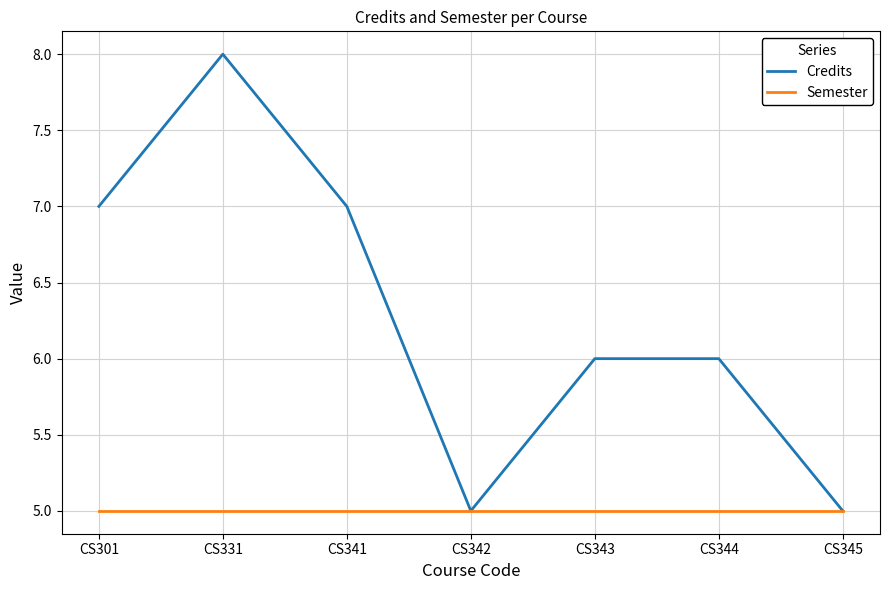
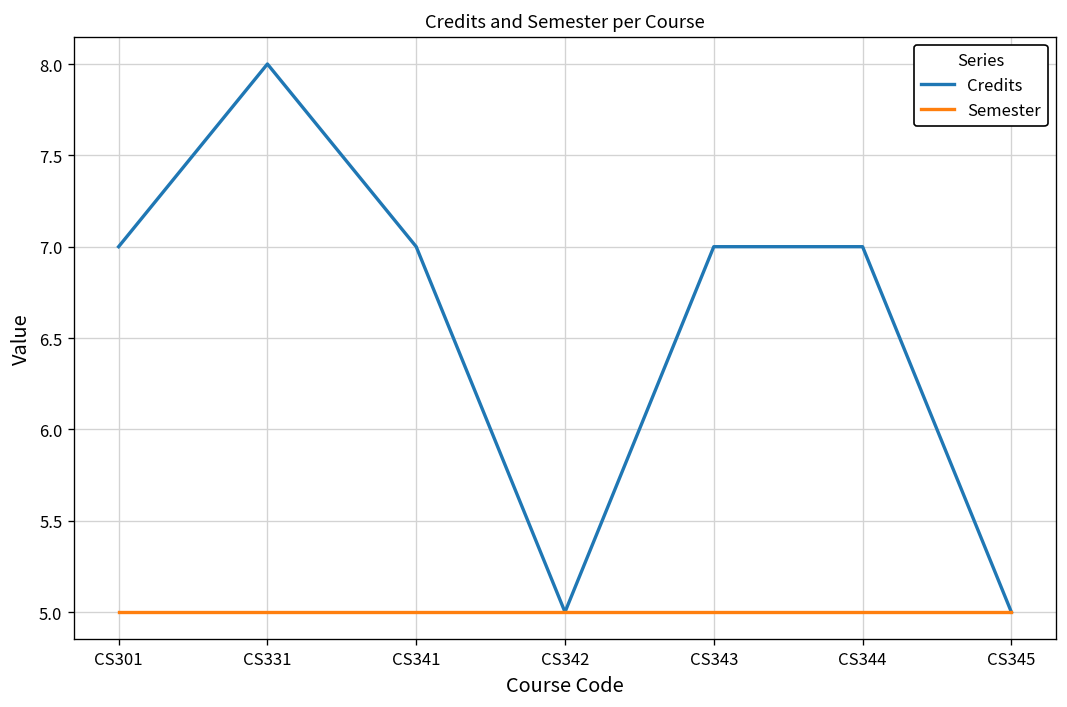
  {
    "Credits": {
      "CS301": 7,
      "CS331": 8,
      "CS341": 7,
-     "CS343": 6,
-     "CS344": 6
+     "CS343": 7,
+     "CS344": 7
    },
    "Semester": {
      "CS301": 5,
      "CS331": 5,
      "CS341": 5,
      "CS343": 5,
      "CS344": 5
    }
  }
